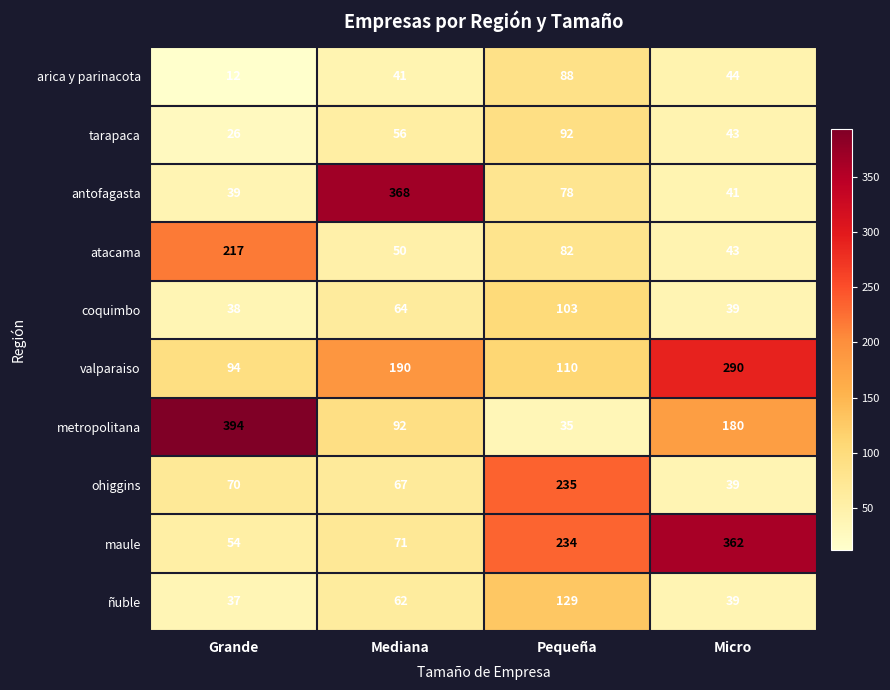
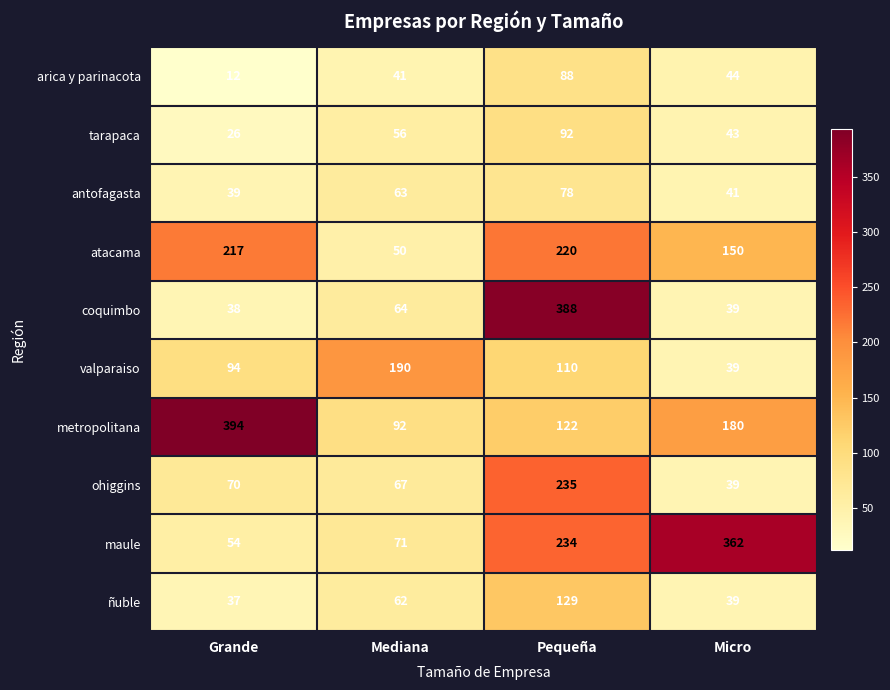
  {
    "arica y parinacota": {
      "Grande": 12,
      "Mediana": 41,
      "Pequeña": 88,
      "Micro": 44
    },
    "tarapaca": {
      "Grande": 26,
      "Mediana": 56,
      "Pequeña": 92,
      "Micro": 43
    },
    "antofagasta": {
      "Grande": 39,
-     "Mediana": 368,
+     "Mediana": 63,
      "Pequeña": 78,
      "Micro": 41
    },
    "atacama": {
      "Grande": 217,
      "Mediana": 50,
-     "Pequeña": 82,
-     "Micro": 43
+     "Pequeña": 220,
+     "Micro": 150
    },
    "coquimbo": {
      "Grande": 38,
      "Mediana": 64,
-     "Pequeña": 103,
+     "Pequeña": 388,
      "Micro": 39
    },
    "valparaiso": {
      "Grande": 94,
      "Mediana": 190,
      "Pequeña": 110,
-     "Micro": 290
+     "Micro": 39
    },
    "metropolitana": {
      "Grande": 394,
      "Mediana": 92,
-     "Pequeña": 35,
+     "Pequeña": 122,
      "Micro": 180
    },
    "ohiggins": {
      "Grande": 70,
      "Mediana": 67,
      "Pequeña": 235,
      "Micro": 39
    },
    "maule": {
      "Grande": 54,
      "Mediana": 71,
      "Pequeña": 234,
      "Micro": 362
    },
    "ñuble": {
      "Grande": 37,
      "Mediana": 62,
      "Pequeña": 129,
      "Micro": 39
    }
  }
